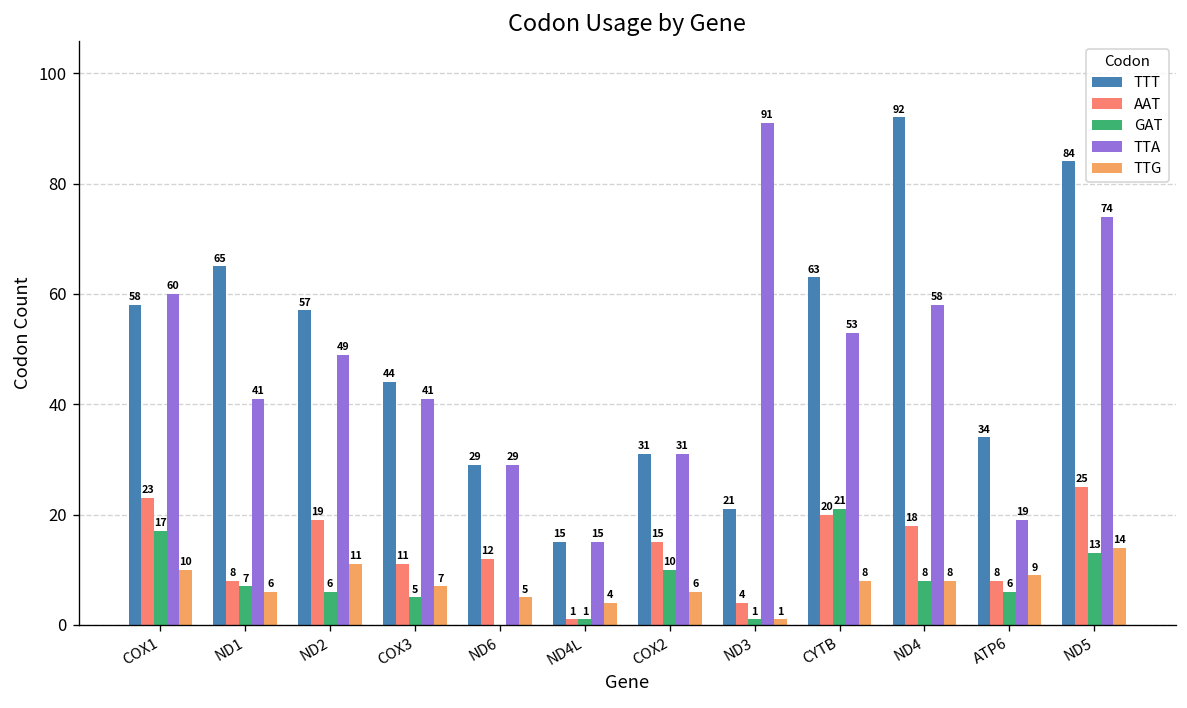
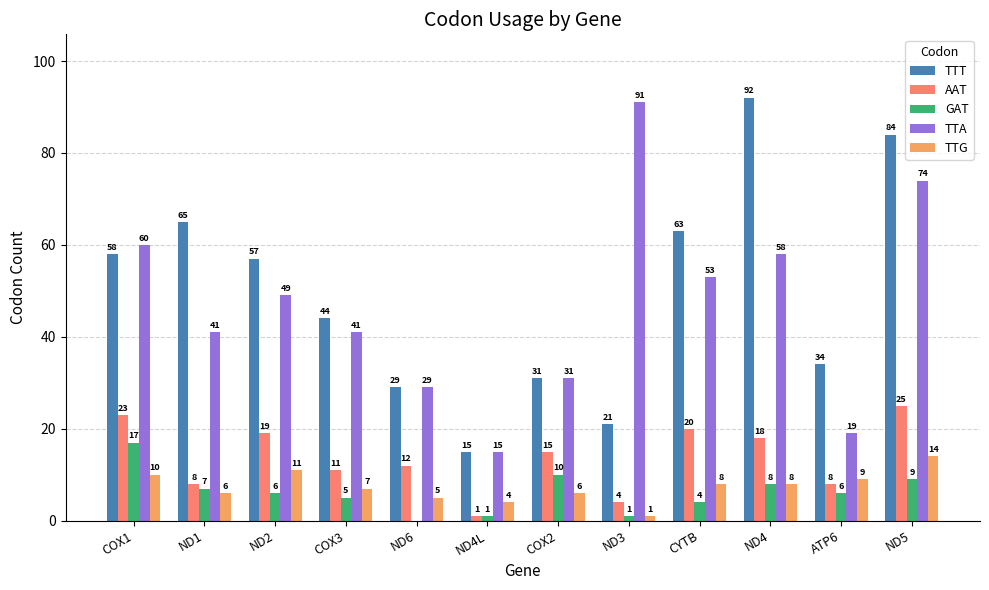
  {
    "TTT": {
      "COX1": 58,
      "ND1": 65,
      "ND2": 57,
      "COX3": 44,
      "ND6": 29,
      "ND4L": 15,
      "COX2": 31,
      "ND3": 21,
      "CYTB": 63,
      "ND4": 92,
      "ATP6": 34,
      "ND5": 84
    },
    "GAT": {
      "COX1": 17,
      "ND1": 7,
      "ND2": 6,
      "COX3": 5,
      "ND4L": 1,
      "COX2": 10,
      "ND3": 1,
-     "CYTB": 21,
+     "CYTB": 4,
      "ND4": 8,
      "ATP6": 6,
-     "ND5": 13
+     "ND5": 9
    },
    "TTA": {
      "COX1": 60,
      "ND1": 41,
      "ND2": 49,
      "COX3": 41,
      "ND6": 29,
      "ND4L": 15,
      "COX2": 31,
      "ND3": 91,
      "CYTB": 53,
      "ND4": 58,
      "ATP6": 19,
      "ND5": 74
    }
  }
